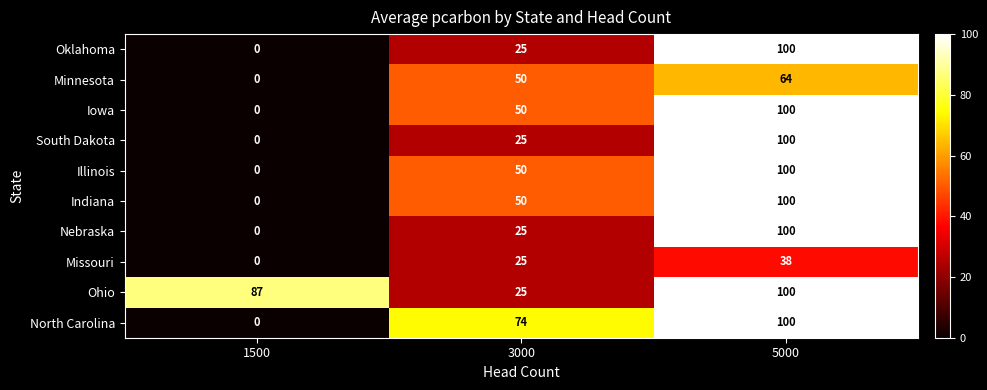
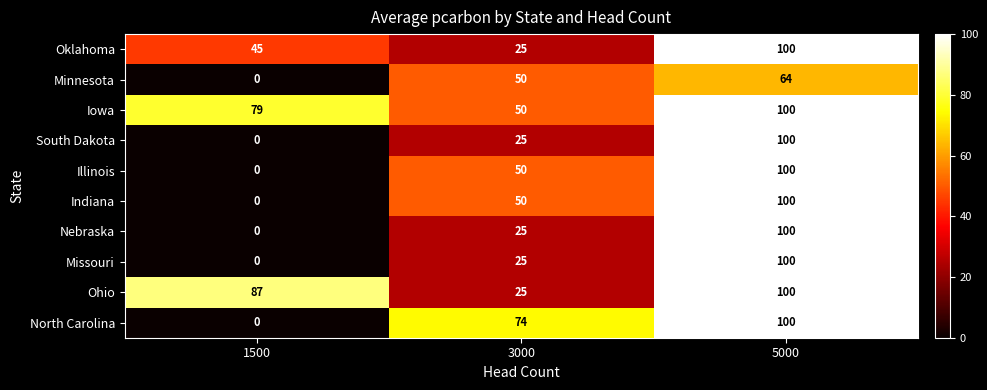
  {
    "Oklahoma": {
-     "1500": 0,
+     "1500": 45,
      "3000": 25,
      "5000": 100
    },
    "Minnesota": {
      "1500": 0,
      "3000": 50,
      "5000": 64
    },
    "Iowa": {
-     "1500": 0,
+     "1500": 79,
      "3000": 50,
      "5000": 100
    },
    "South Dakota": {
      "1500": 0,
      "3000": 25,
      "5000": 100
    },
    "Illinois": {
      "1500": 0,
      "3000": 50,
      "5000": 100
    },
    "Indiana": {
      "1500": 0,
      "3000": 50,
      "5000": 100
    },
    "Nebraska": {
      "1500": 0,
      "3000": 25,
      "5000": 100
    },
    "Missouri": {
      "1500": 0,
      "3000": 25,
-     "5000": 38
+     "5000": 100
    },
    "Ohio": {
      "1500": 87,
      "3000": 25,
      "5000": 100
    },
    "North Carolina": {
      "1500": 0,
      "3000": 74,
      "5000": 100
    }
  }
